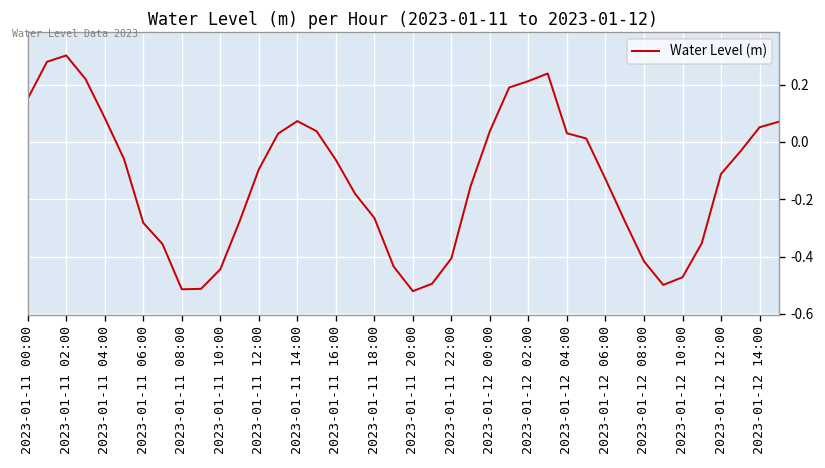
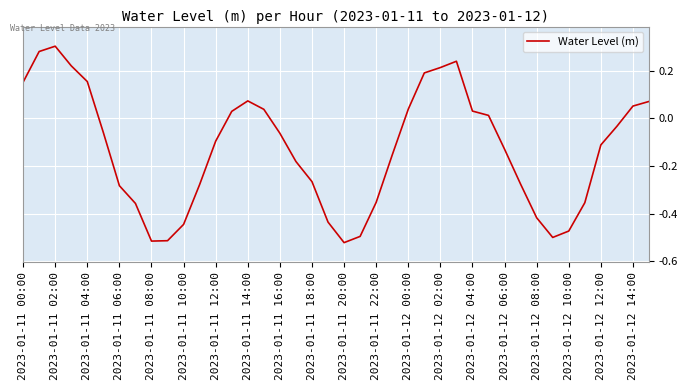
  {
    "2023-01-11 00:00": 0.15,
    "2023-01-11 02:00": 0.30,
-   "2023-01-11 04:00": 0.08,
+   "2023-01-11 04:00": 0.15,
    "2023-01-11 06:00": -0.28,
    "2023-01-11 08:00": -0.51,
    "2023-01-11 10:00": -0.44,
    "2023-01-11 12:00": -0.10,
    "2023-01-11 14:00": 0.07,
    "2023-01-11 16:00": -0.06,
    "2023-01-11 18:00": -0.27,
    "2023-01-11 20:00": -0.52,
-   "2023-01-11 22:00": -0.41,
+   "2023-01-11 22:00": -0.35,
    "2023-01-12 00:00": 0.04,
    "2023-01-12 02:00": 0.21,
    "2023-01-12 04:00": 0.03,
    "2023-01-12 06:00": -0.13,
    "2023-01-12 08:00": -0.42,
    "2023-01-12 10:00": -0.47,
    "2023-01-12 12:00": -0.11,
    "2023-01-12 14:00": 0.05
  }
